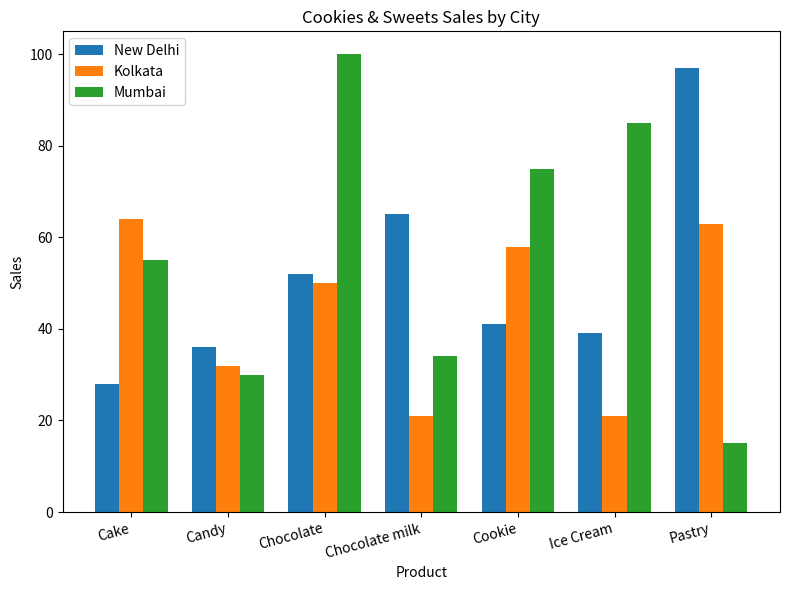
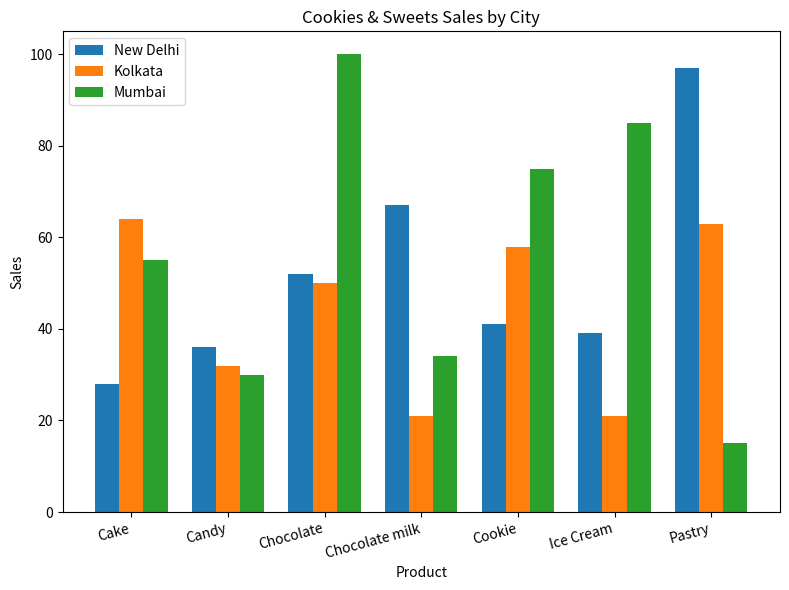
  {
    "New Delhi": {
      "Cake": 28,
      "Candy": 36,
      "Chocolate": 52,
-     "Chocolate milk": 65,
+     "Chocolate milk": 67,
      "Cookie": 41,
      "Ice Cream": 39,
      "Pastry": 97
    },
    "Kolkata": {
      "Cake": 64,
      "Candy": 32,
      "Chocolate": 50,
      "Chocolate milk": 21,
      "Cookie": 58,
      "Ice Cream": 21,
      "Pastry": 63
    },
    "Mumbai": {
      "Cake": 55,
      "Candy": 30,
      "Chocolate": 100,
      "Chocolate milk": 34,
      "Cookie": 75,
      "Ice Cream": 85,
      "Pastry": 15
    }
  }
